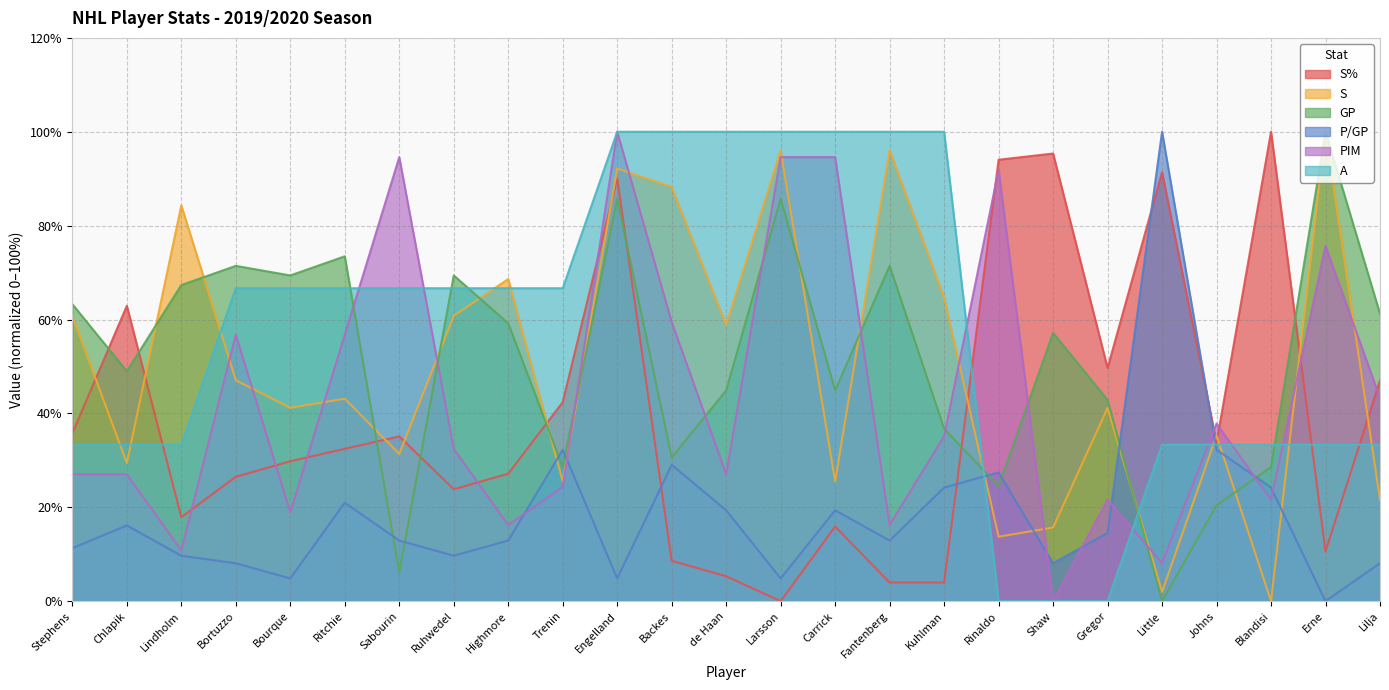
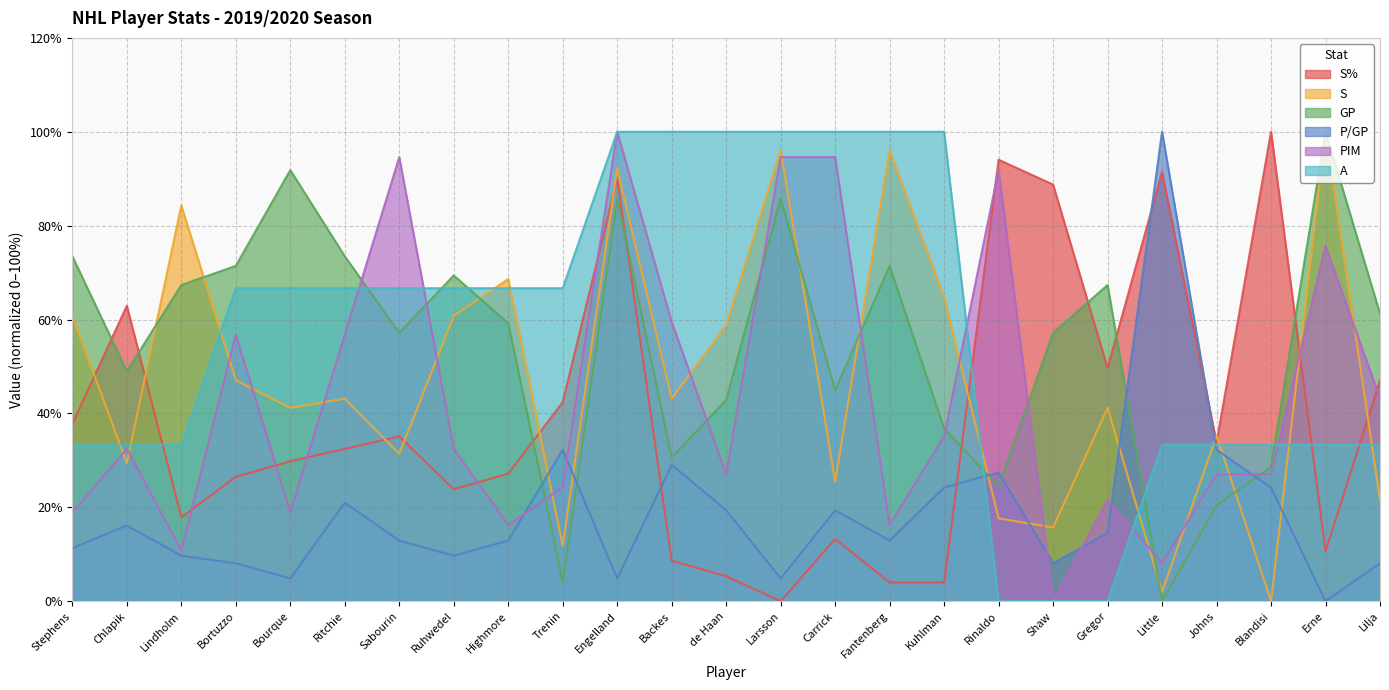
  {
    "S%": {
-     "Stephens": "36%",
+     "Stephens": "38%",
      "Chlapik": "63%",
      "Lindholm": "18%",
      "Bortuzzo": "26%",
      "Bourque": "30%",
      "Ritchie": "32%",
      "Sabourin": "35%",
      "Ruhwedel": "24%",
      "Highmore": "27%",
      "Trenin": "42%",
      "Engelland": "90%",
      "Backes": "9%",
      "de Haan": "5%",
      "Larsson": "0%",
-     "Carrick": "16%",
+     "Carrick": "13%",
      "Fantenberg": "4%",
      "Kuhlman": "4%",
      "Rinaldo": "94%",
-     "Shaw": "95%",
+     "Shaw": "89%",
      "Gregor": "50%",
      "Little": "91%",
      "Blandisi": "100%",
      "Erne": "11%",
      "Lilja": "47%"
    },
    "S": {
      "Stephens": "61%",
      "Chlapik": "29%",
      "Lindholm": "84%",
      "Bortuzzo": "47%",
      "Bourque": "41%",
      "Ritchie": "43%",
      "Sabourin": "31%",
      "Ruhwedel": "61%",
      "Highmore": "69%",
-     "Trenin": "25%",
+     "Trenin": "12%",
      "Engelland": "92%",
-     "Backes": "88%",
+     "Backes": "43%",
      "de Haan": "59%",
      "Larsson": "96%",
      "Carrick": "25%",
      "Fantenberg": "96%",
      "Kuhlman": "65%",
-     "Rinaldo": "14%",
+     "Rinaldo": "18%",
      "Shaw": "16%",
      "Gregor": "41%",
      "Little": "2%",
      "Johns": "35%",
      "Blandisi": "0%",
      "Lilja": "22%"
    },
    "GP": {
-     "Stephens": "63%",
+     "Stephens": "73%",
      "Chlapik": "49%",
      "Lindholm": "67%",
      "Bortuzzo": "71%",
-     "Bourque": "69%",
+     "Bourque": "92%",
      "Ritchie": "73%",
-     "Sabourin": "6%",
+     "Sabourin": "57%",
      "Ruhwedel": "69%",
      "Highmore": "59%",
-     "Trenin": "29%",
+     "Trenin": "4%",
      "Engelland": "86%",
      "Backes": "31%",
-     "de Haan": "45%",
+     "de Haan": "43%",
      "Larsson": "86%",
      "Carrick": "45%",
      "Fantenberg": "71%",
      "Kuhlman": "37%",
      "Rinaldo": "24%",
      "Shaw": "57%",
-     "Gregor": "43%",
+     "Gregor": "67%",
      "Little": "0%",
      "Johns": "20%",
      "Blandisi": "29%",
      "Lilja": "61%"
    },
    "PIM": {
-     "Stephens": "27%",
-     "Chlapik": "27%",
+     "Stephens": "19%",
+     "Chlapik": "32%",
      "Lindholm": "11%",
      "Bortuzzo": "57%",
      "Bourque": "19%",
      "Ritchie": "57%",
      "Sabourin": "95%",
      "Ruhwedel": "32%",
      "Highmore": "16%",
      "Trenin": "24%",
      "Backes": "59%",
      "de Haan": "27%",
      "Larsson": "95%",
      "Carrick": "95%",
      "Fantenberg": "16%",
      "Kuhlman": "35%",
      "Rinaldo": "92%",
      "Gregor": "22%",
      "Little": "8%",
-     "Johns": "38%",
-     "Blandisi": "22%",
+     "Johns": "27%",
+     "Blandisi": "27%",
      "Erne": "76%",
      "Lilja": "43%"
    }
  }
